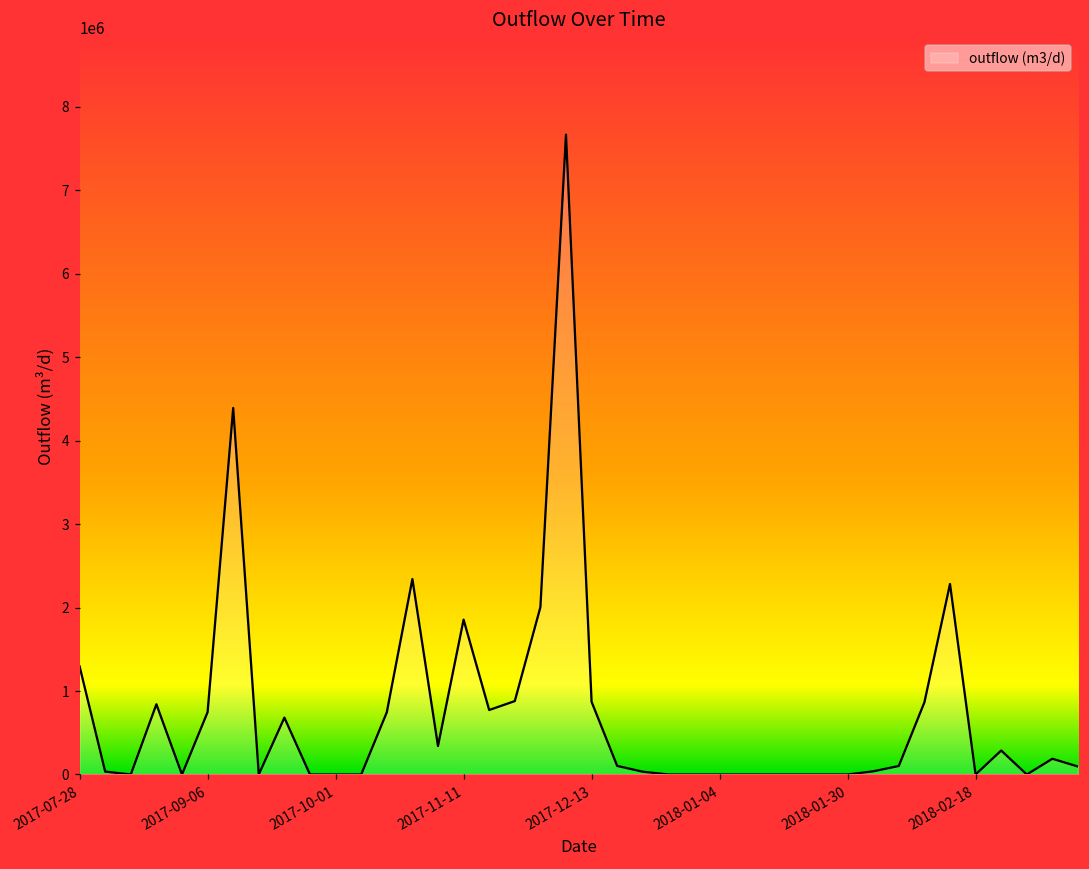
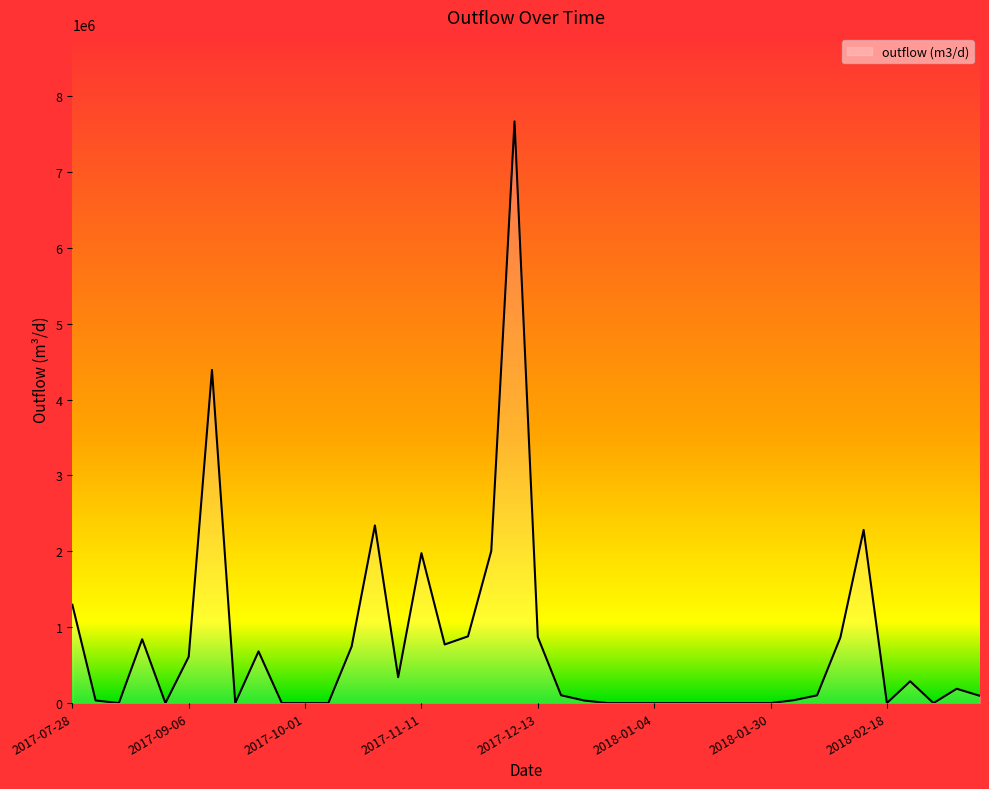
  {
    "2017-07-28": 1300000,
-   "2017-09-06": 700000,
+   "2017-09-06": 600000,
    "2017-10-01": 0,
-   "2017-11-11": 1900000,
+   "2017-11-11": 2000000,
    "2017-12-13": 900000,
    "2018-01-04": 0,
    "2018-01-30": 0,
    "2018-02-18": 0
  }
